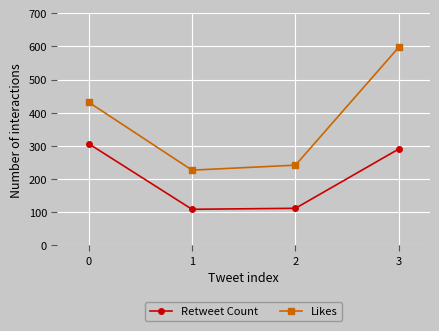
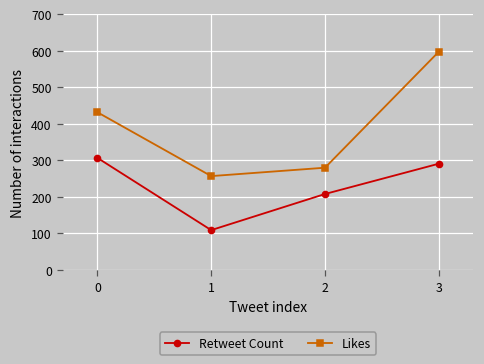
  {
    "Retweet Count": {
      "0": 310,
      "1": 110,
-     "2": 110,
+     "2": 210,
      "3": 290
    },
    "Likes": {
      "0": 430,
-     "1": 230,
-     "2": 240,
+     "1": 260,
+     "2": 280,
      "3": 600
    }
  }
